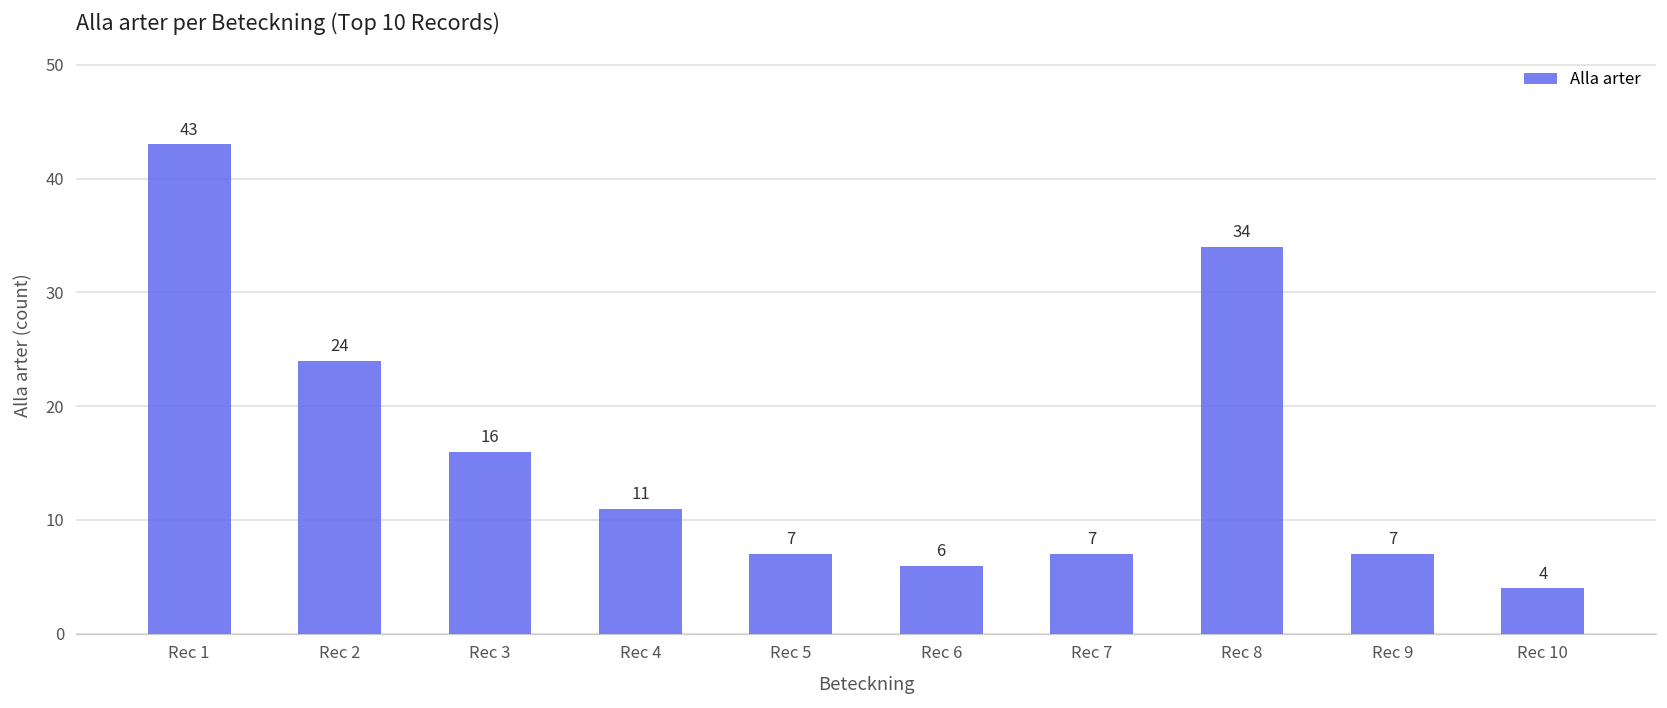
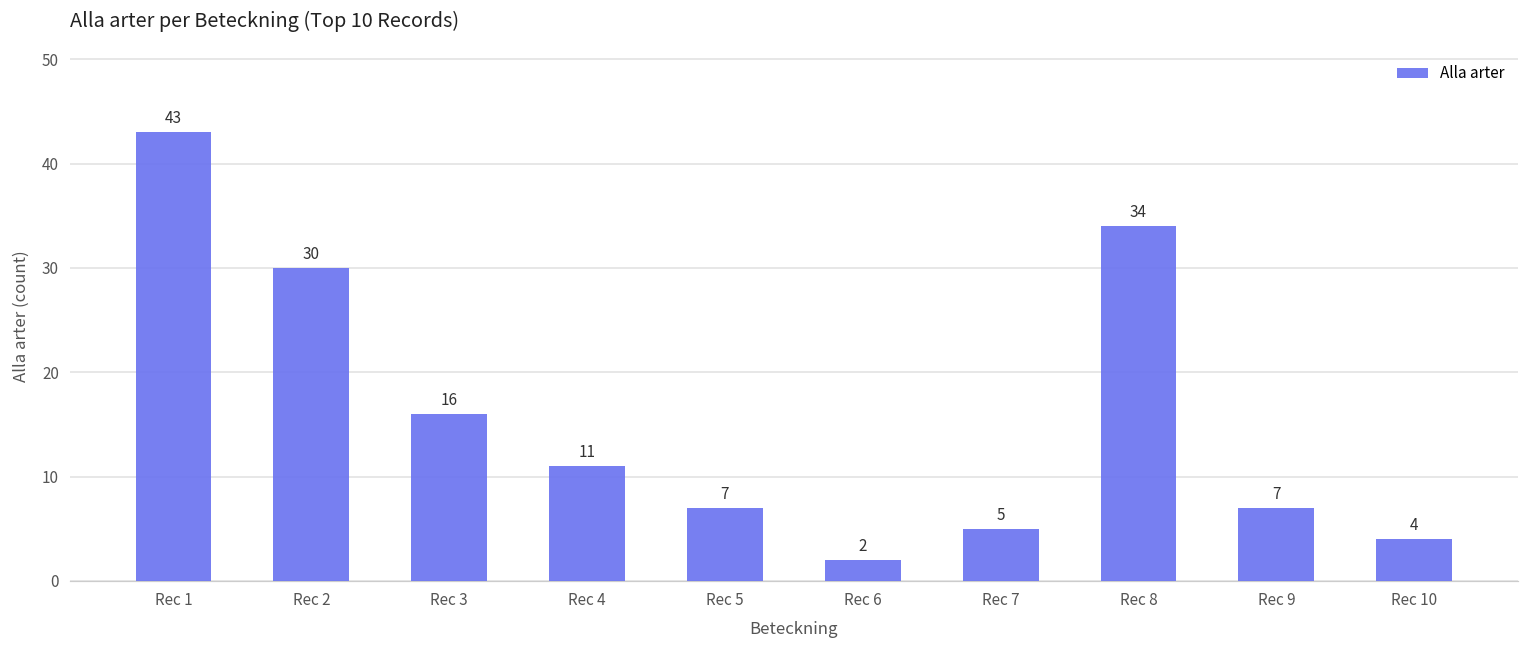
  {
    "Rec 1": 43,
-   "Rec 2": 24,
+   "Rec 2": 30,
    "Rec 3": 16,
    "Rec 4": 11,
    "Rec 5": 7,
-   "Rec 6": 6,
-   "Rec 7": 7,
+   "Rec 6": 2,
+   "Rec 7": 5,
    "Rec 8": 34,
    "Rec 9": 7,
    "Rec 10": 4
  }
